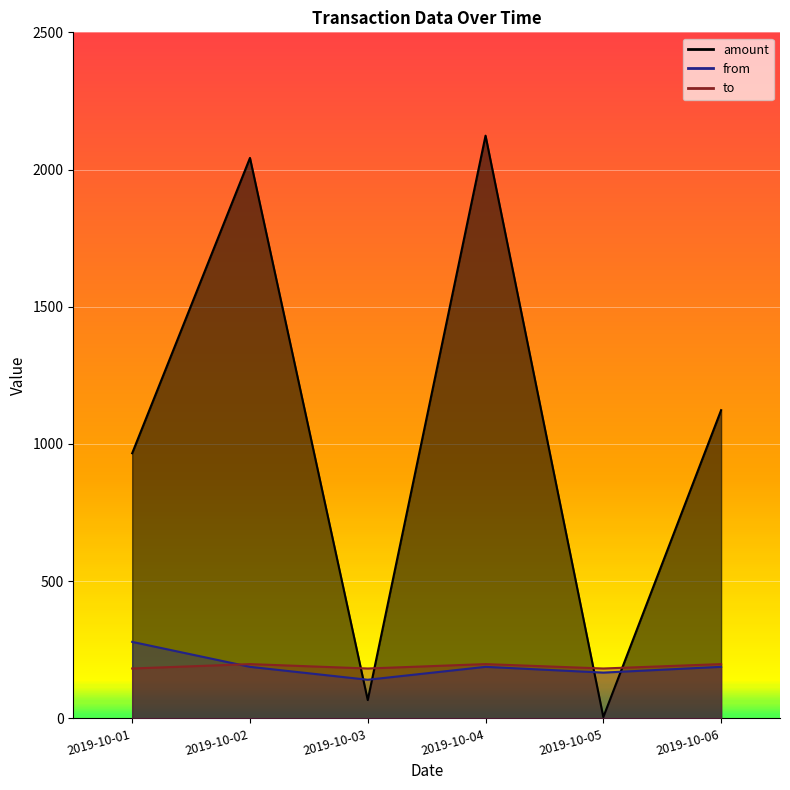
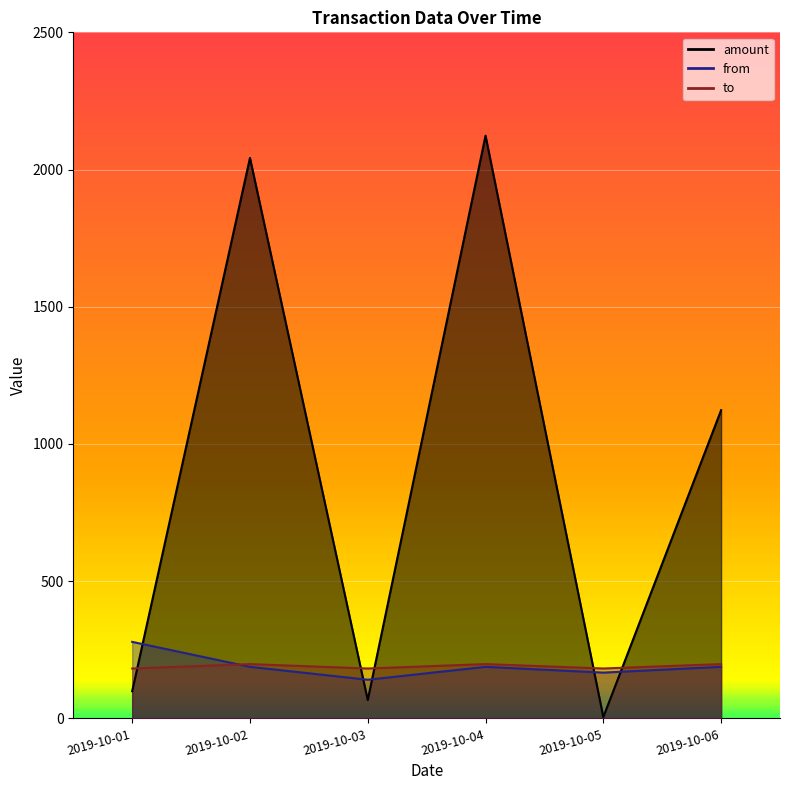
  {
    "amount": {
-     "2019-10-01": 970,
+     "2019-10-01": 100,
      "2019-10-02": 2040,
      "2019-10-03": 70,
      "2019-10-04": 2120,
      "2019-10-05": 10,
      "2019-10-06": 1120
    },
    "from": {
      "2019-10-01": 280,
      "2019-10-02": 190,
      "2019-10-03": 140,
      "2019-10-04": 190,
      "2019-10-05": 170,
      "2019-10-06": 190
    },
    "to": {
      "2019-10-01": 180,
      "2019-10-02": 200,
      "2019-10-03": 180,
      "2019-10-04": 200,
      "2019-10-05": 180,
      "2019-10-06": 200
    }
  }
